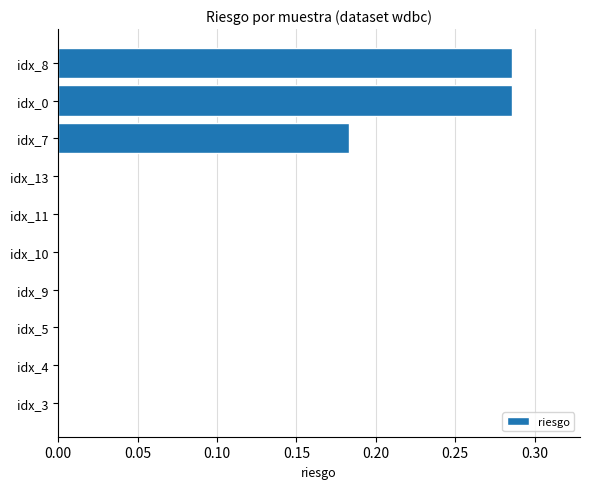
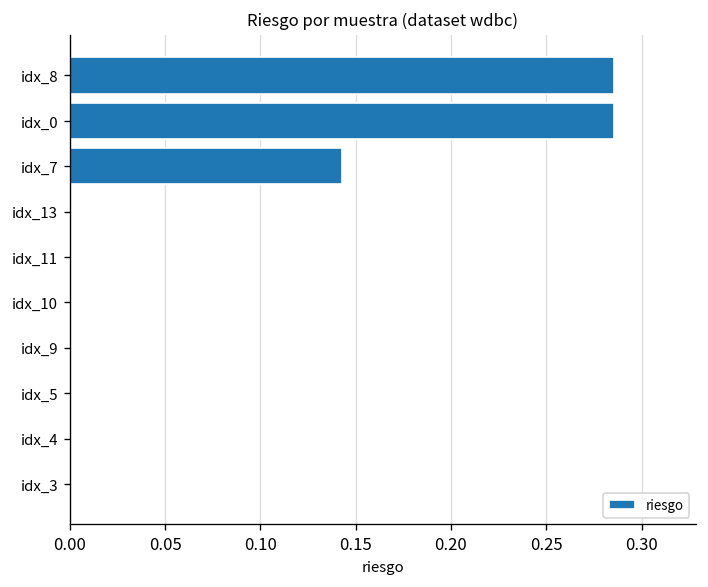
  {
    "idx_8": 0.286,
    "idx_0": 0.286,
-   "idx_7": 0.183,
+   "idx_7": 0.143,
    "idx_13": 0.000,
    "idx_11": 0.000,
    "idx_10": 0.000,
    "idx_9": 0.000,
    "idx_5": 0.000,
    "idx_4": 0.000,
    "idx_3": 0.000
  }
